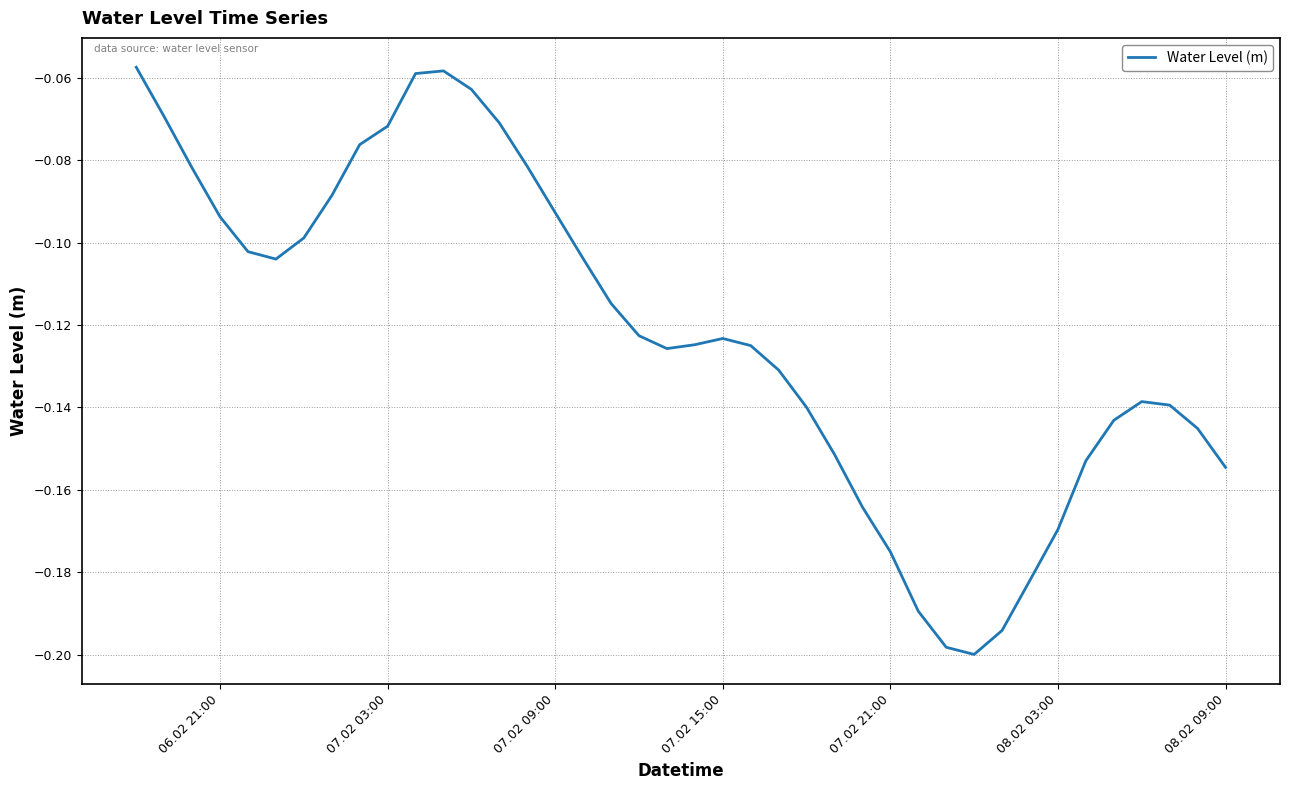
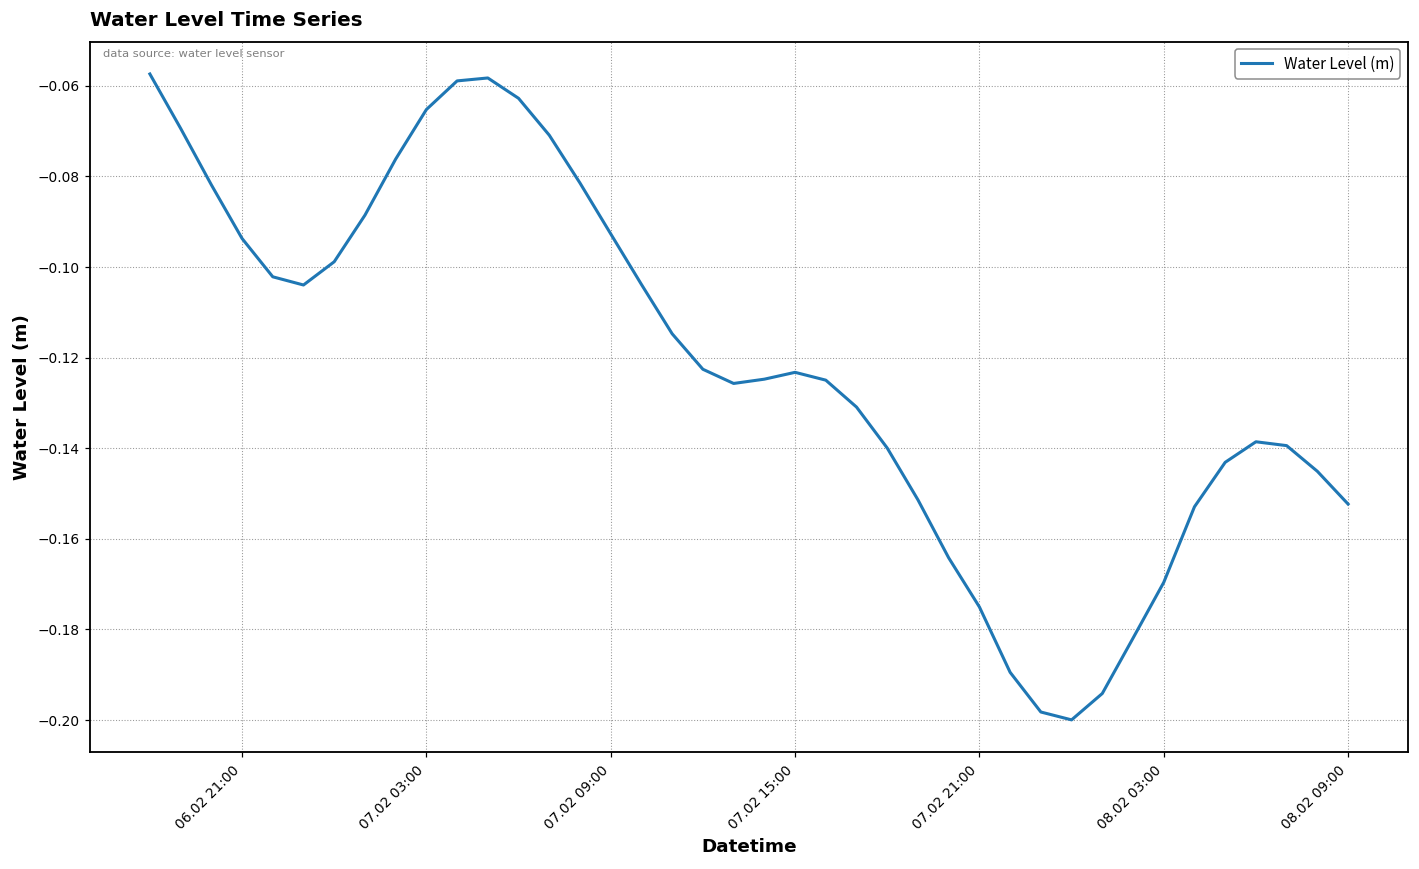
  {
    "06.02 21:00": -0.094,
-   "07.02 03:00": -0.072,
+   "07.02 03:00": -0.065,
    "07.02 09:00": -0.093,
    "07.02 15:00": -0.123,
    "07.02 21:00": -0.175,
    "08.02 03:00": -0.170,
-   "08.02 09:00": -0.155
+   "08.02 09:00": -0.152
  }
